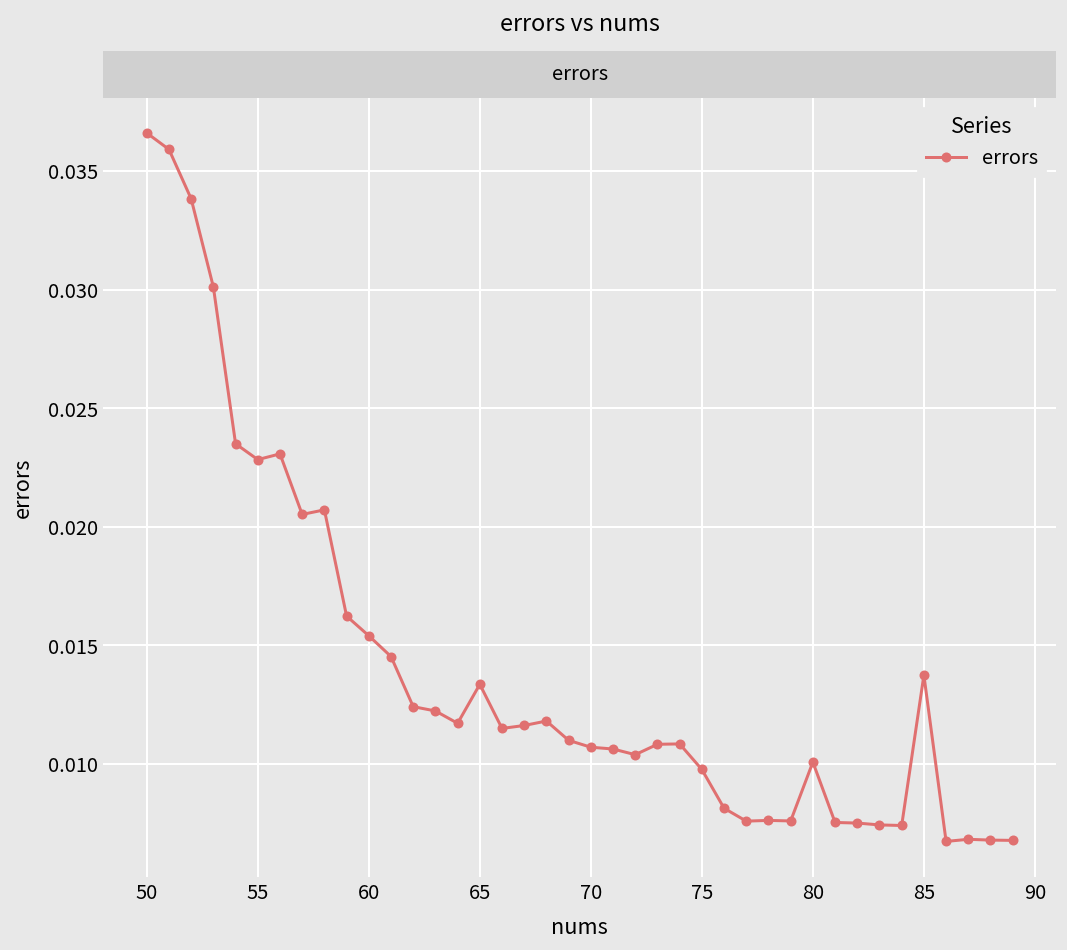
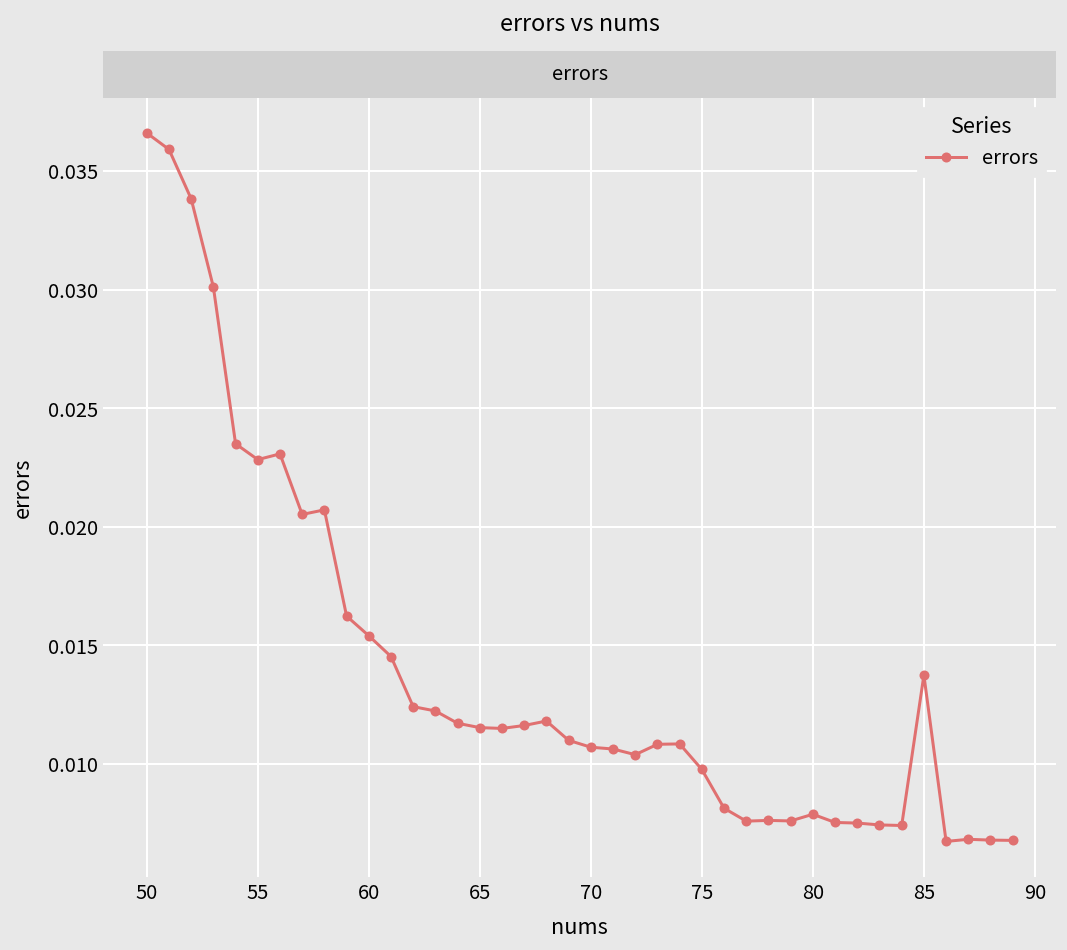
  {
    "50": 0.0366,
    "55": 0.0228,
    "60": 0.0154,
-   "65": 0.0134,
+   "65": 0.0115,
    "70": 0.0107,
    "75": 0.0098,
-   "80": 0.0101,
+   "80": 0.0079,
    "85": 0.0137
  }
